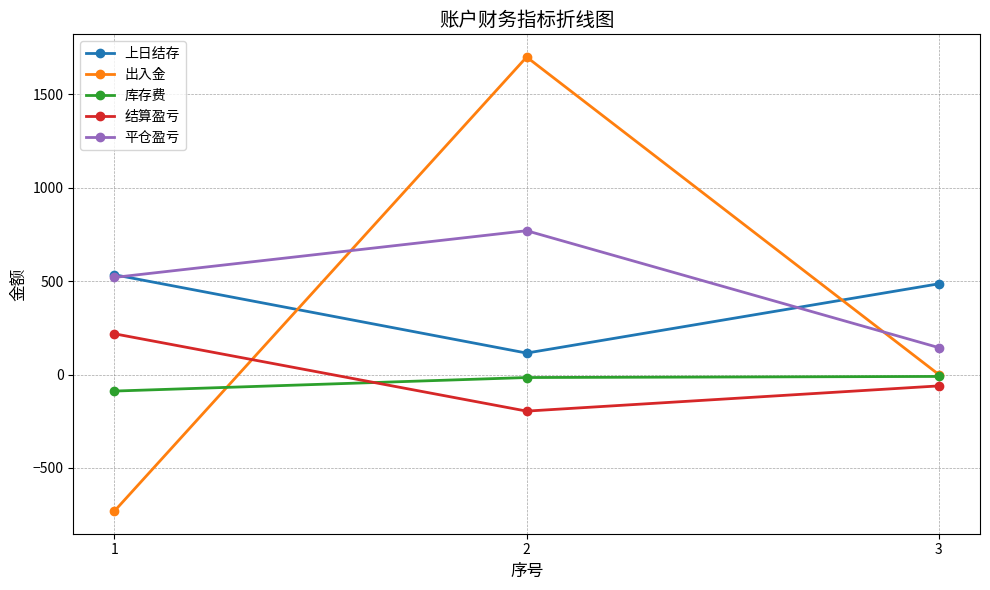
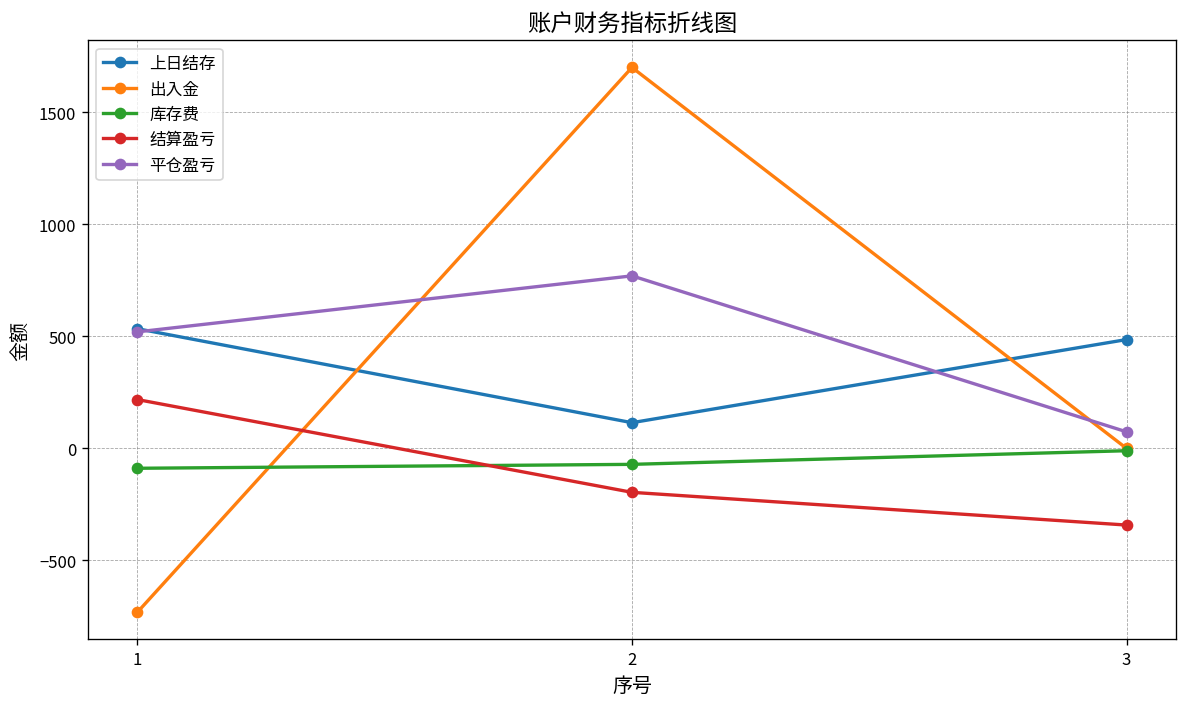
  {
    "上日结存": {
      "1": 530,
      "2": 110,
      "3": 490
    },
    "出入金": {
      "1": -730,
      "2": 1700
    },
    "库存费": {
      "1": -90,
-     "2": -20
+     "2": -70
    },
    "结算盈亏": {
      "1": 220,
      "2": -200,
-     "3": -60
+     "3": -340
    },
    "平仓盈亏": {
      "1": 520,
      "2": 770,
-     "3": 140
+     "3": 70
    }
  }
